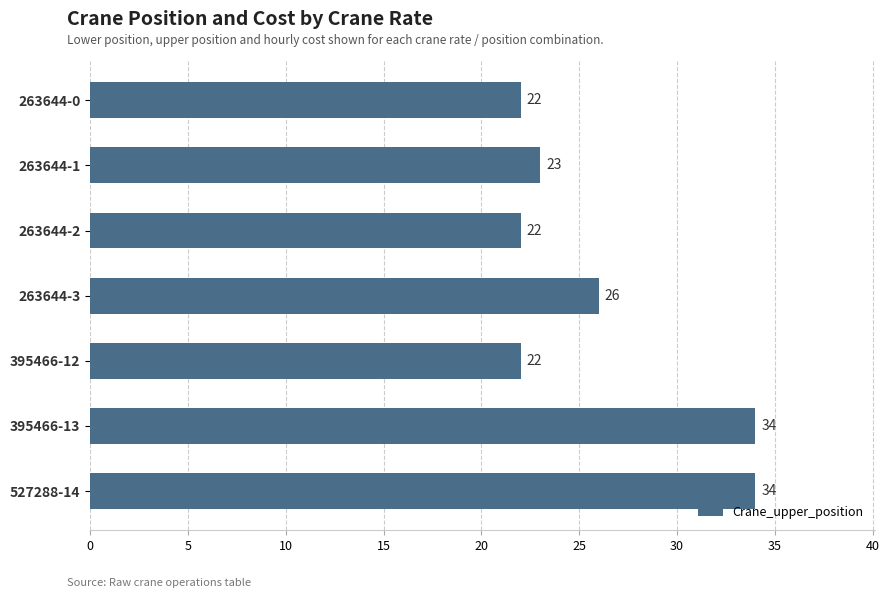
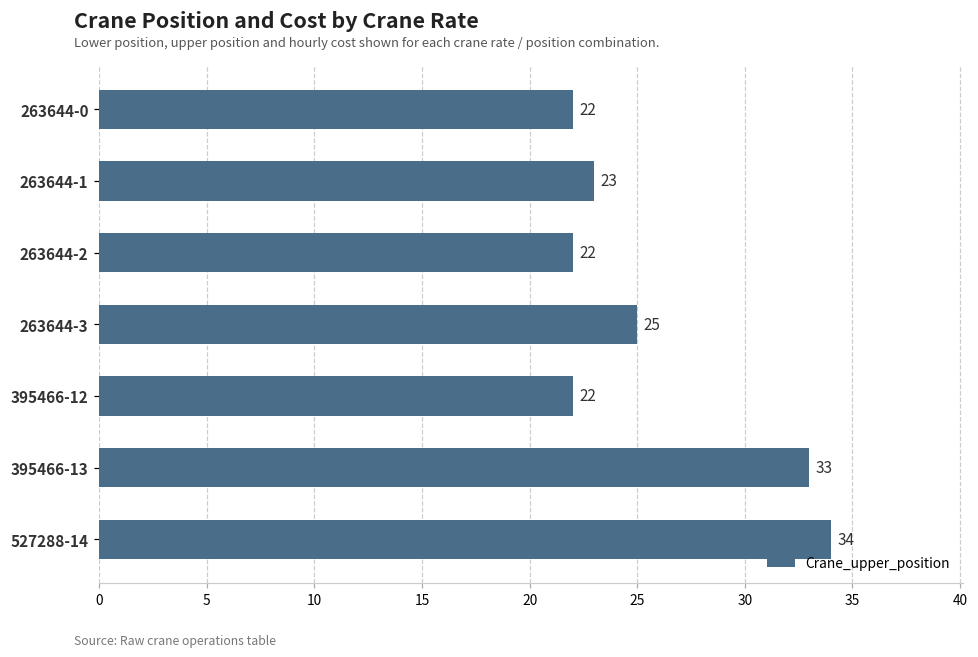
  {
    "263644-0": 22,
    "263644-1": 23,
    "263644-2": 22,
-   "263644-3": 26,
+   "263644-3": 25,
    "395466-12": 22,
-   "395466-13": 34,
+   "395466-13": 33,
    "527288-14": 34
  }
